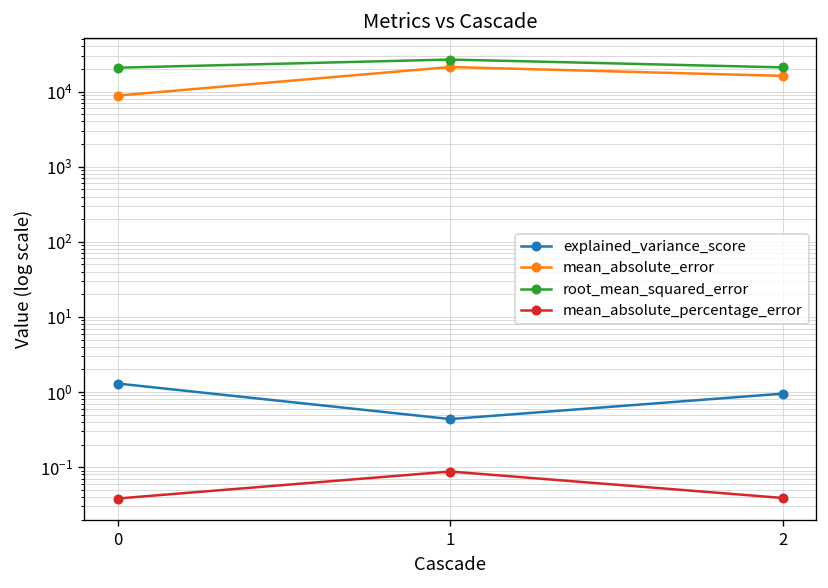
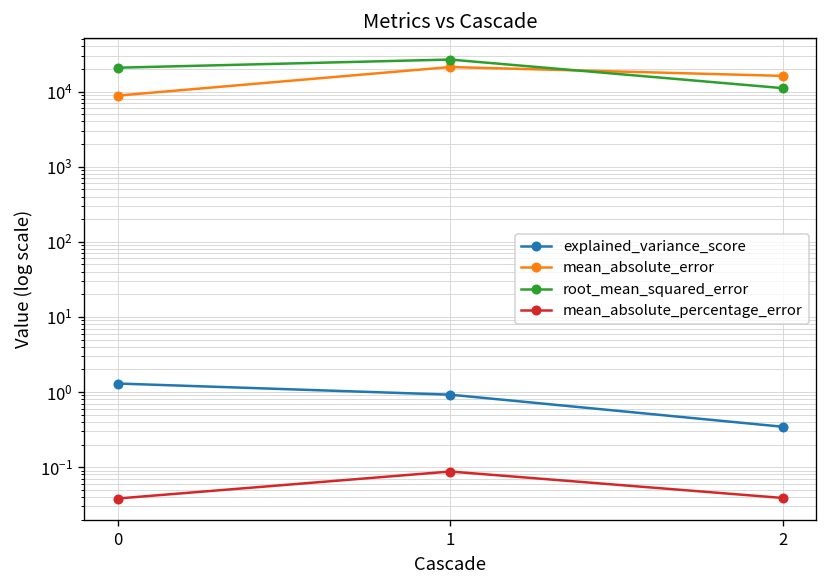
  {
    "explained_variance_score": {
      "0": 1.3,
-     "1": 0.4,
-     "2": 1.0
+     "1": 0.9,
+     "2": 0.3
    },
    "mean_absolute_error": {
      "0": 9000,
      "1": 21000,
      "2": 16000
    },
    "root_mean_squared_error": {
      "0": 21000,
      "1": 27000,
-     "2": 21000
+     "2": 11000
    },
    "mean_absolute_percentage_error": {
      "0": 0.04,
      "1": 0.09,
      "2": 0.04
    }
  }
